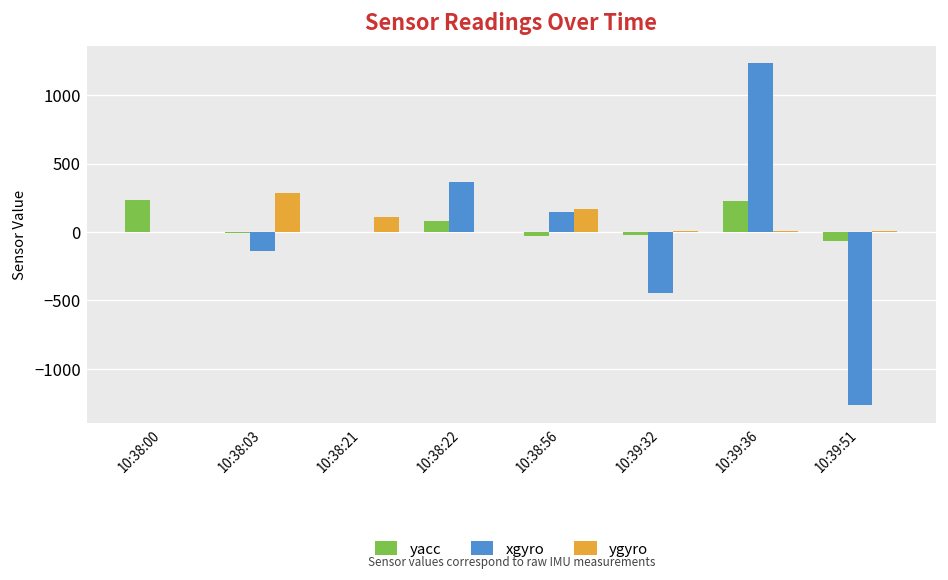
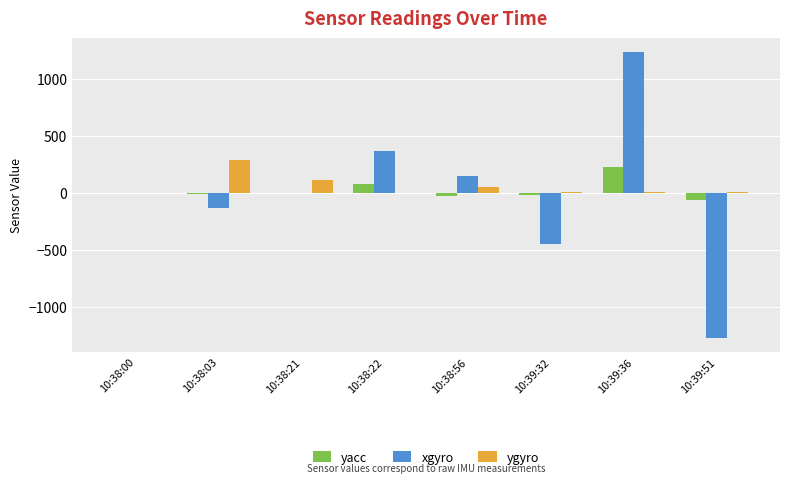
  {
    "yacc": {
-     "10:38:00": 230,
+     "10:38:00": 0,
      "10:38:21": 0,
      "10:38:22": 80,
      "10:38:56": -30,
      "10:39:36": 220,
      "10:39:51": -70
    },
    "xgyro": {
      "10:38:03": -140,
      "10:38:22": 370,
      "10:38:56": 150,
      "10:39:32": -450,
      "10:39:36": 1230,
      "10:39:51": -1270
    },
    "ygyro": {
      "10:38:03": 290,
      "10:38:21": 110,
-     "10:38:56": 170
+     "10:38:56": 60
    }
  }
